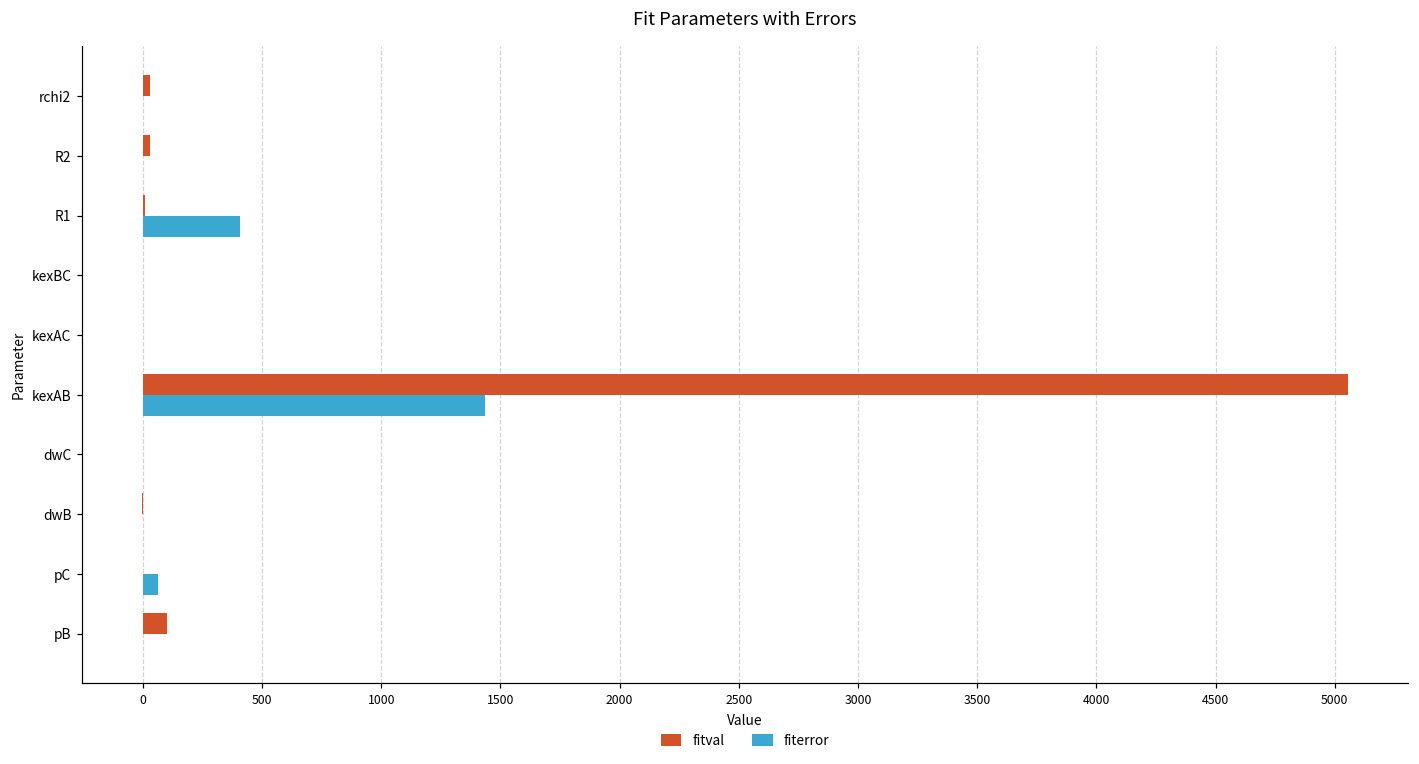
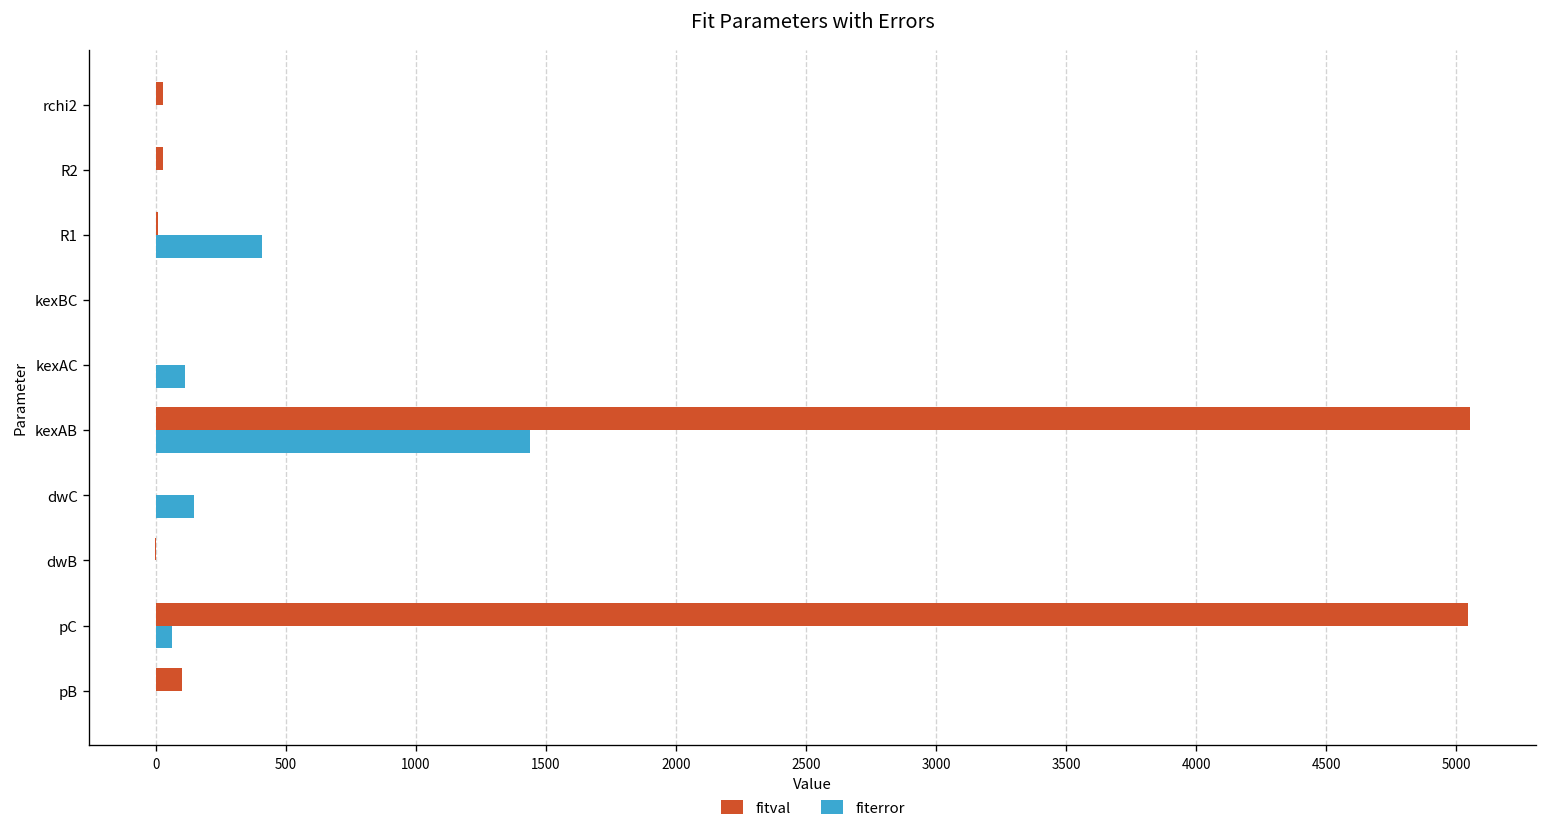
  {
    "fitval": {
      "rchi2": 30,
      "R2": 30,
      "kexBC": 0,
      "kexAC": 0,
      "kexAB": 5050,
      "dwC": 0,
-     "pC": 0,
+     "pC": 5040,
      "pB": 100
    },
    "fiterror": {
      "rchi2": 0,
      "R1": 410,
      "kexBC": 0,
-     "kexAC": 0,
+     "kexAC": 110,
      "kexAB": 1440,
-     "dwC": 0,
+     "dwC": 150,
      "dwB": 0,
      "pC": 60
    }
  }
